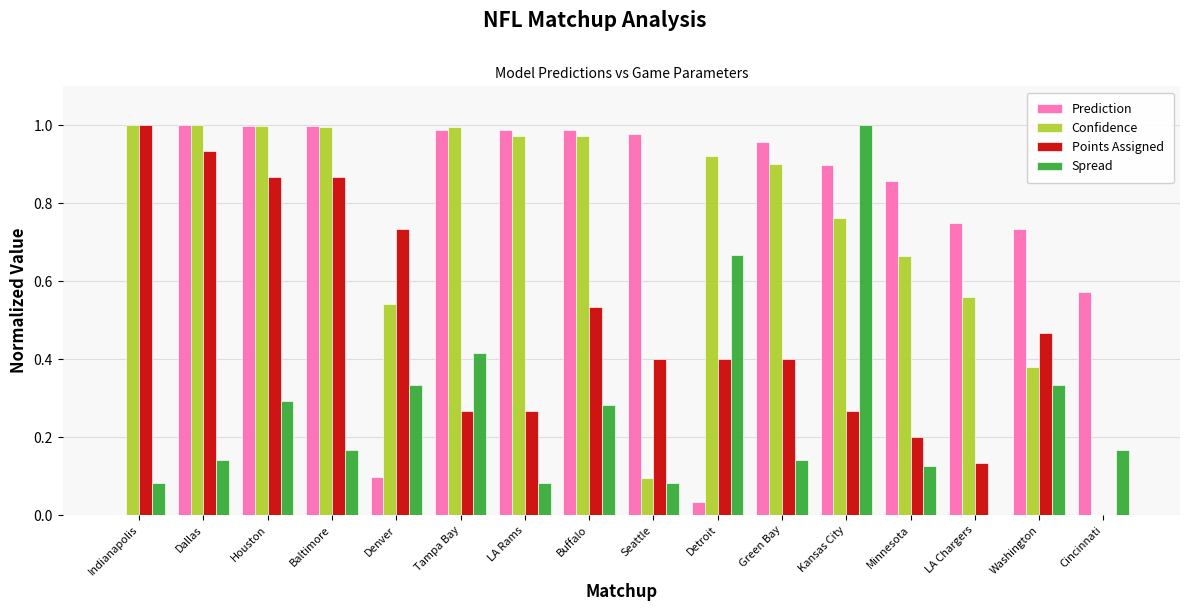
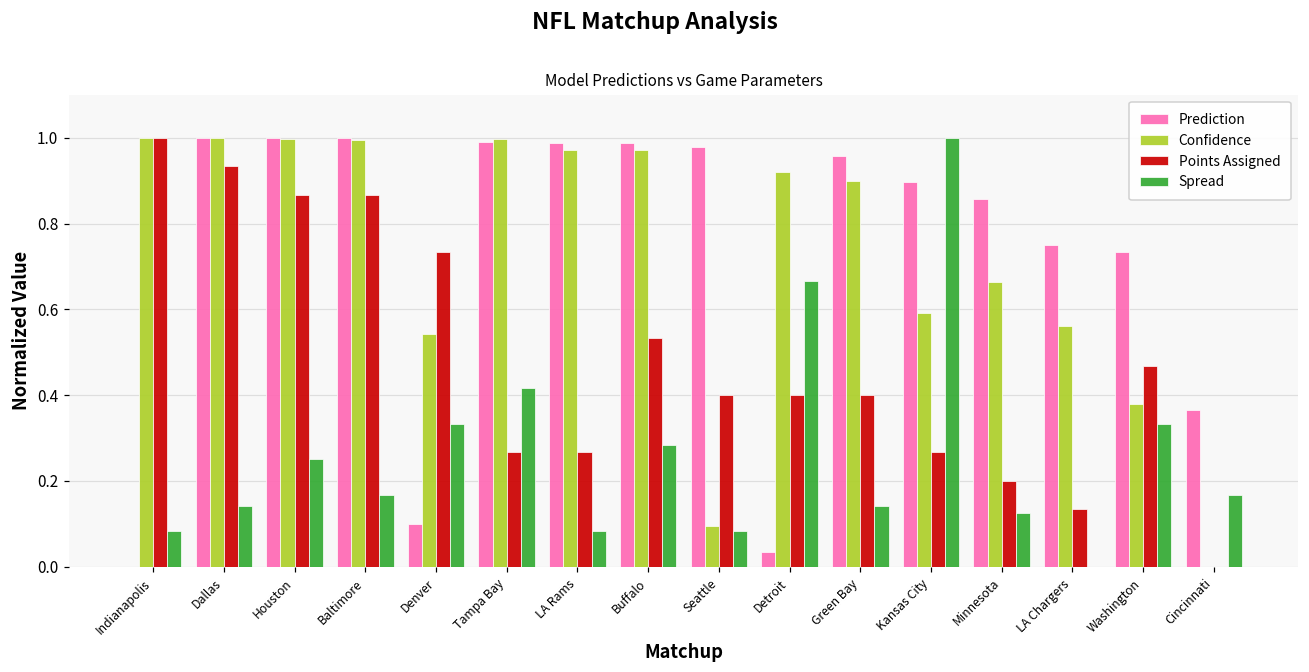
  {
    "Prediction": {
      "Indianapolis": 0.00,
      "Dallas": 1.00,
      "Houston": 1.00,
      "Baltimore": 1.00,
      "Denver": 0.10,
      "Tampa Bay": 0.99,
      "LA Rams": 0.99,
      "Buffalo": 0.99,
      "Seattle": 0.98,
      "Detroit": 0.03,
      "Green Bay": 0.96,
      "Kansas City": 0.90,
      "Minnesota": 0.86,
      "LA Chargers": 0.75,
      "Washington": 0.73,
-     "Cincinnati": 0.57
+     "Cincinnati": 0.36
    },
    "Confidence": {
      "Indianapolis": 1.00,
      "Dallas": 1.00,
      "Houston": 1.00,
      "Baltimore": 1.00,
      "Denver": 0.54,
      "Tampa Bay": 1.00,
      "LA Rams": 0.97,
      "Buffalo": 0.97,
      "Seattle": 0.10,
      "Detroit": 0.92,
      "Green Bay": 0.90,
-     "Kansas City": 0.76,
+     "Kansas City": 0.59,
      "Minnesota": 0.66,
      "LA Chargers": 0.56,
      "Washington": 0.38,
      "Cincinnati": 0.00
    },
    "Points Assigned": {
      "Indianapolis": 1.00,
      "Dallas": 0.93,
      "Houston": 0.87,
      "Baltimore": 0.87,
      "Denver": 0.73,
      "Tampa Bay": 0.27,
      "LA Rams": 0.27,
      "Buffalo": 0.53,
      "Seattle": 0.40,
      "Detroit": 0.40,
      "Green Bay": 0.40,
      "Kansas City": 0.27,
      "Minnesota": 0.20,
      "LA Chargers": 0.13,
      "Washington": 0.47,
      "Cincinnati": 0.00
    },
    "Spread": {
      "Indianapolis": 0.08,
      "Dallas": 0.14,
-     "Houston": 0.29,
+     "Houston": 0.25,
      "Baltimore": 0.17,
      "Denver": 0.33,
      "Tampa Bay": 0.42,
      "LA Rams": 0.08,
      "Buffalo": 0.28,
      "Seattle": 0.08,
      "Detroit": 0.67,
      "Green Bay": 0.14,
      "Kansas City": 1.00,
      "Minnesota": 0.13,
      "LA Chargers": 0.00,
      "Washington": 0.33,
      "Cincinnati": 0.17
    }
  }
